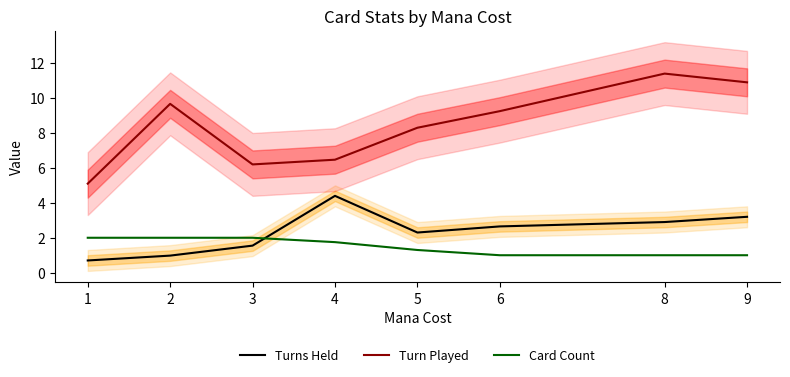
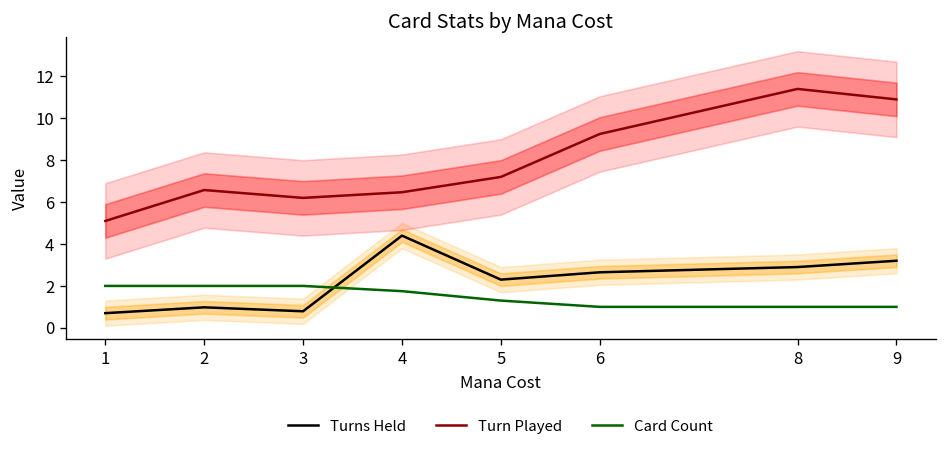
  {
    "Turns Held": {
      "1": 0.7,
      "2": 1.0,
-     "3": 1.6,
+     "3": 0.8,
      "4": 4.4,
      "5": 2.3,
      "6": 2.7,
      "8": 2.9,
      "9": 3.2
    },
    "Turn Played": {
      "1": 5.1,
-     "2": 9.7,
+     "2": 6.6,
      "3": 6.2,
      "4": 6.5,
-     "5": 8.3,
+     "5": 7.2,
      "6": 9.3,
      "8": 11.4,
      "9": 10.9
    },
    "Card Count": {
      "1": 2.0,
      "2": 2.0,
      "3": 2.0,
      "4": 1.8,
      "5": 1.3,
      "6": 1.0,
      "8": 1.0,
      "9": 1.0
    }
  }
